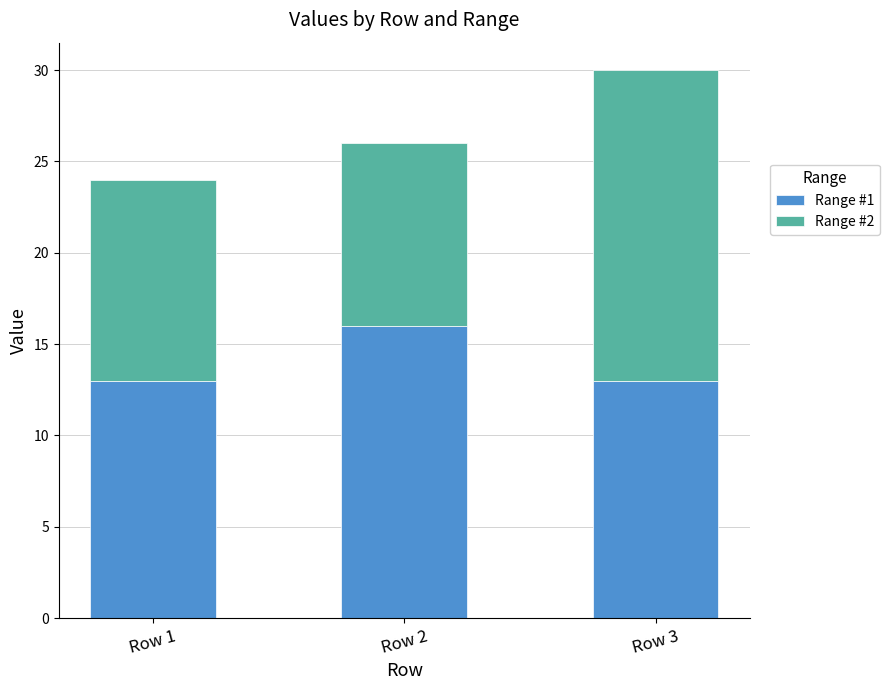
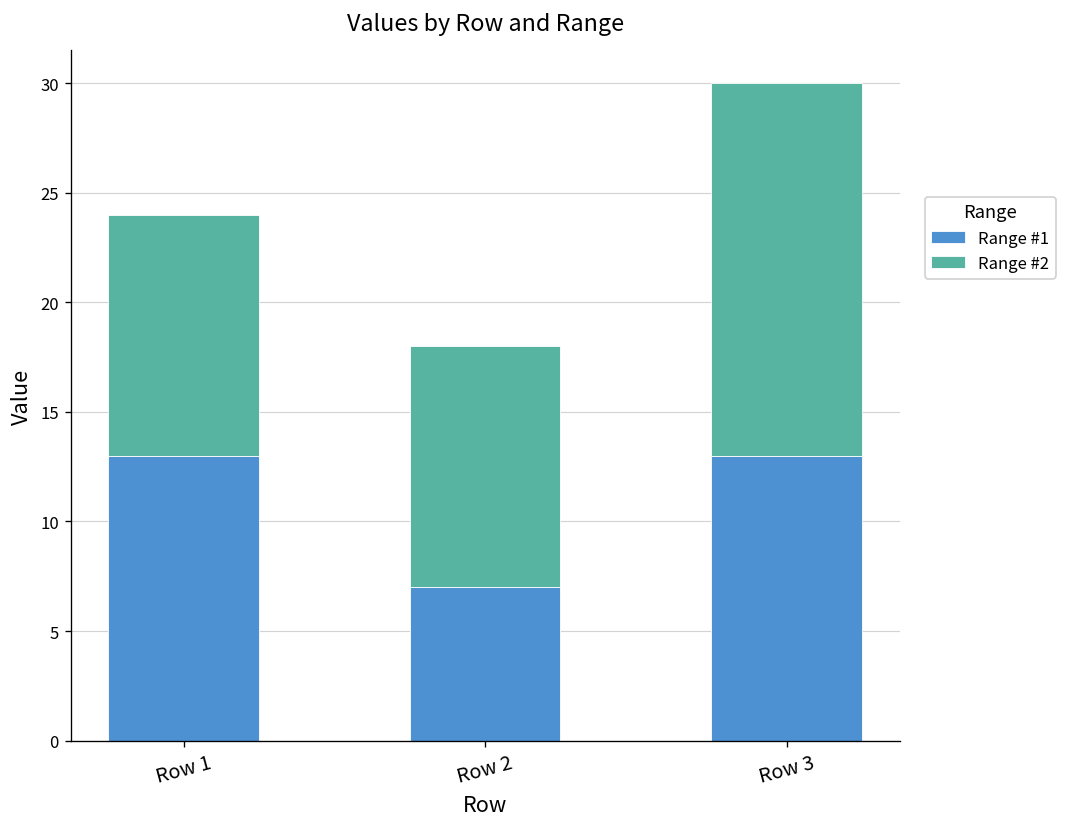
  {
    "Range #1": {
      "Row 1": 13,
-     "Row 2": 16,
+     "Row 2": 7,
      "Row 3": 13
    },
    "Range #2": {
      "Row 1": 11,
-     "Row 2": 10,
+     "Row 2": 11,
      "Row 3": 17
    }
  }
